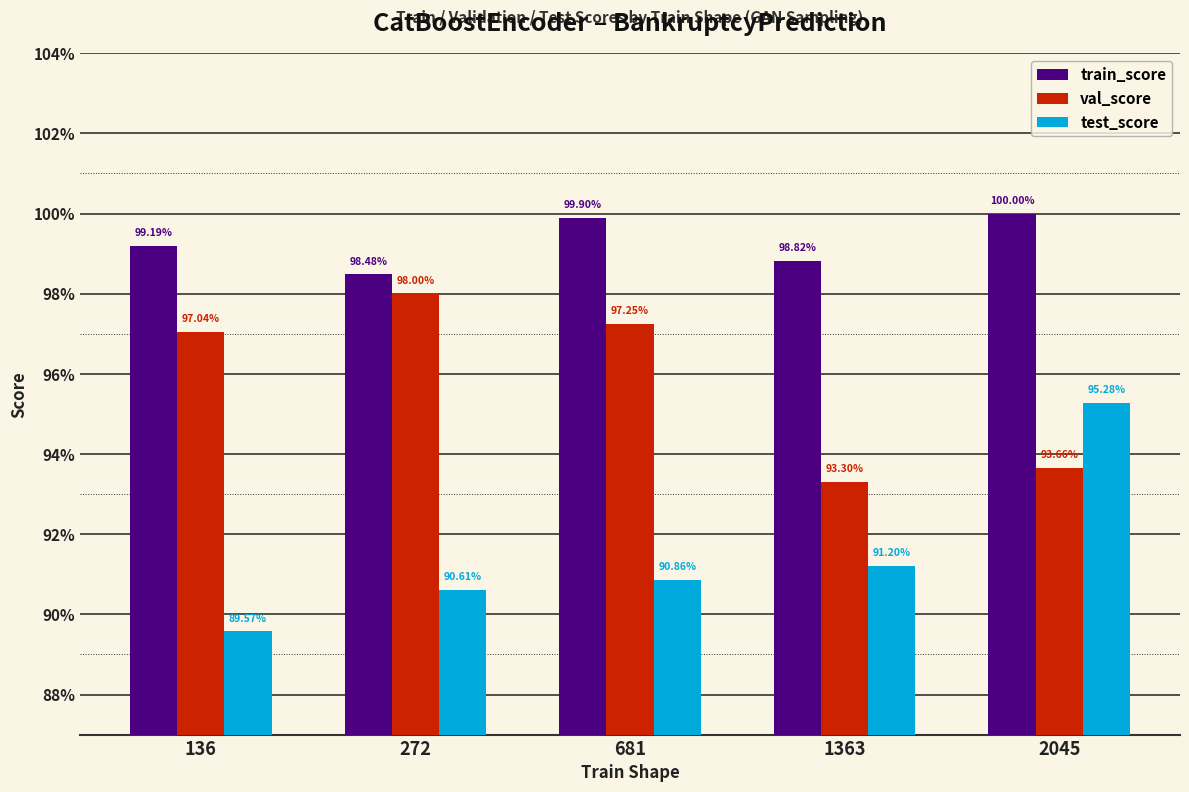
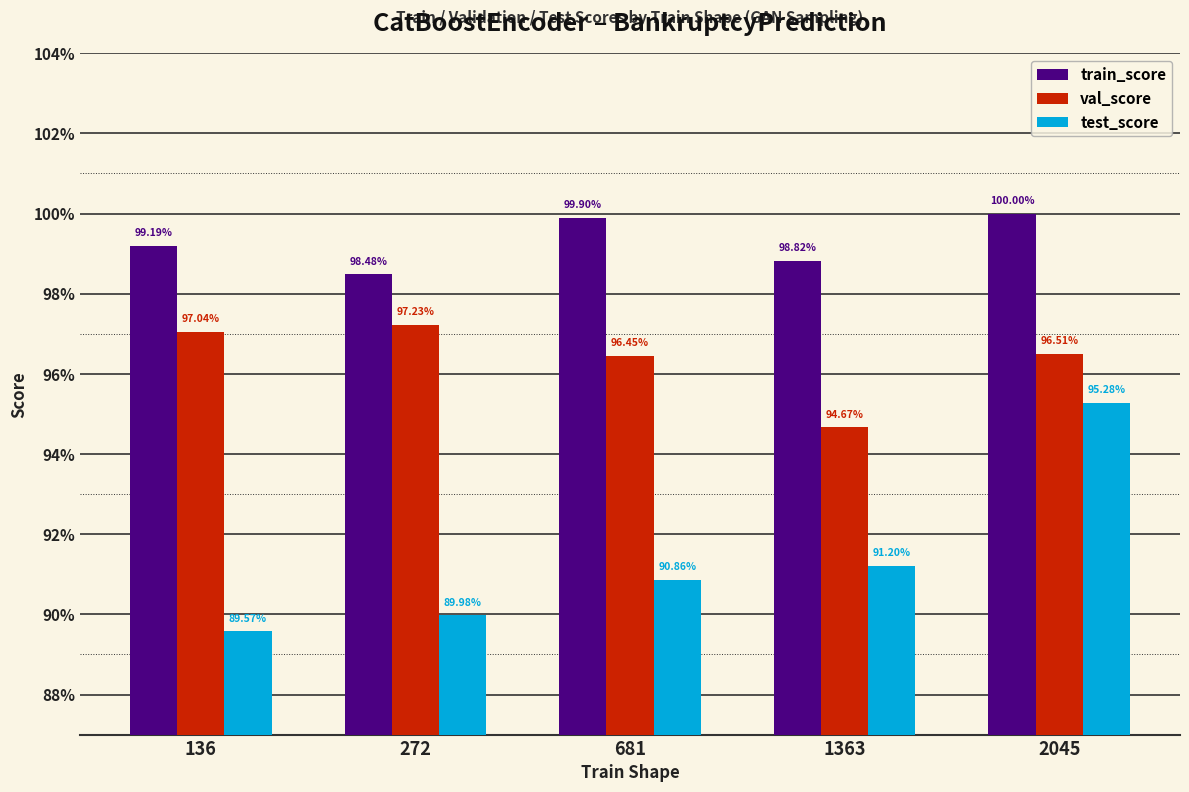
  {
    "train_score": {
      "136": "99.19%",
      "272": "98.48%",
      "681": "99.90%",
      "1363": "98.82%",
      "2045": "100.00%"
    },
    "val_score": {
      "136": "97.04%",
-     "272": "98.00%",
-     "681": "97.25%",
-     "1363": "93.30%",
-     "2045": "93.66%"
+     "272": "97.23%",
+     "681": "96.45%",
+     "1363": "94.67%",
+     "2045": "96.51%"
    },
    "test_score": {
      "136": "89.57%",
-     "272": "90.61%",
+     "272": "89.98%",
      "681": "90.86%",
      "1363": "91.20%",
      "2045": "95.28%"
    }
  }
